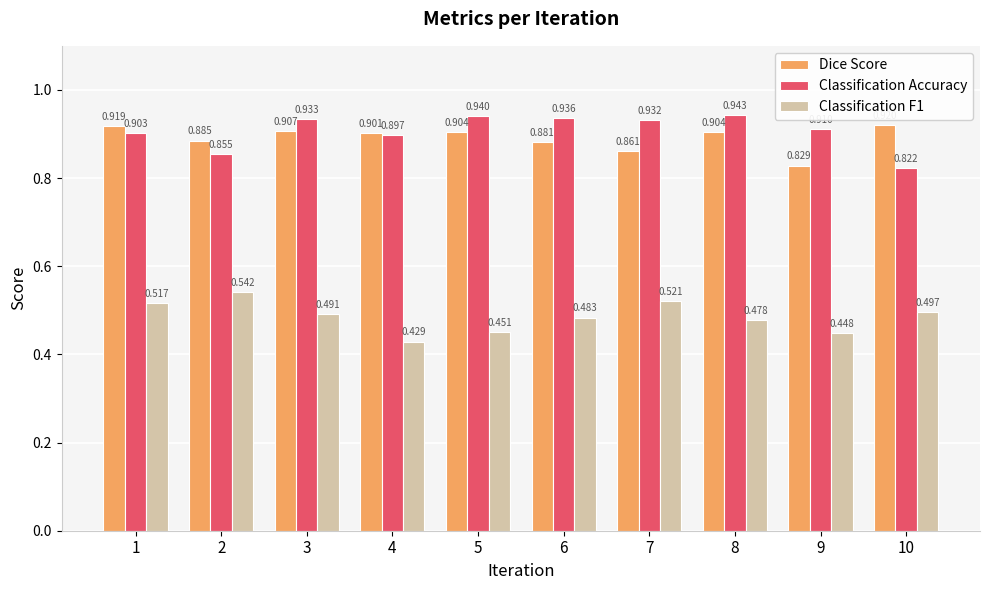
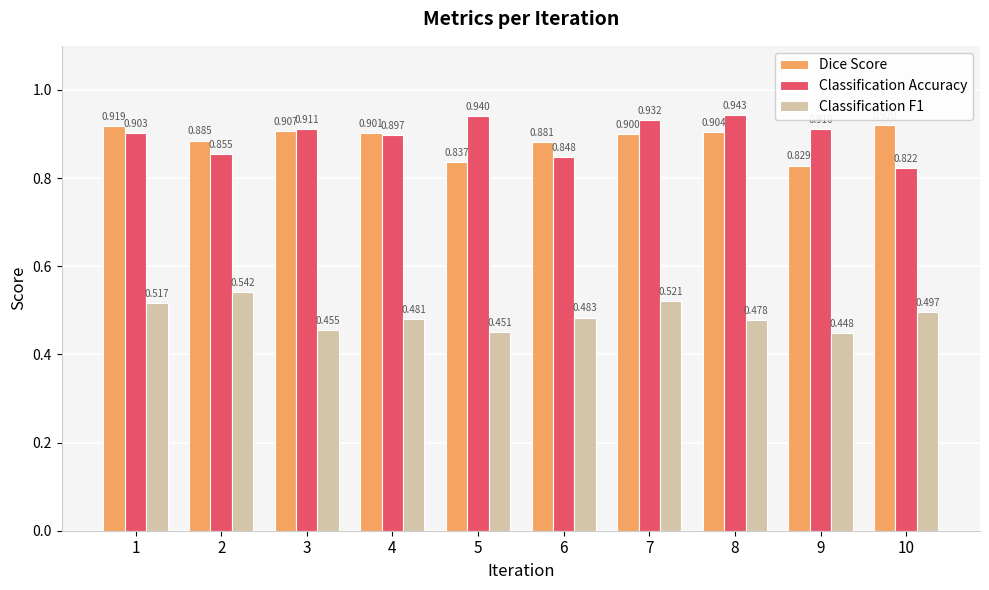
  {
    "Dice Score": {
      "1": 0.919,
      "2": 0.885,
      "3": 0.907,
      "4": 0.901,
-     "5": 0.904,
+     "5": 0.837,
      "6": 0.881,
-     "7": 0.861,
+     "7": 0.900,
      "8": 0.904,
      "9": 0.829
    },
    "Classification Accuracy": {
      "1": 0.903,
      "2": 0.855,
-     "3": 0.933,
+     "3": 0.911,
      "4": 0.897,
      "5": 0.940,
-     "6": 0.936,
+     "6": 0.848,
      "7": 0.932,
      "8": 0.943,
      "10": 0.822
    },
    "Classification F1": {
      "1": 0.517,
      "2": 0.542,
-     "3": 0.491,
-     "4": 0.429,
+     "3": 0.455,
+     "4": 0.481,
      "5": 0.451,
      "6": 0.483,
      "7": 0.521,
      "8": 0.478,
      "9": 0.448,
      "10": 0.497
    }
  }
